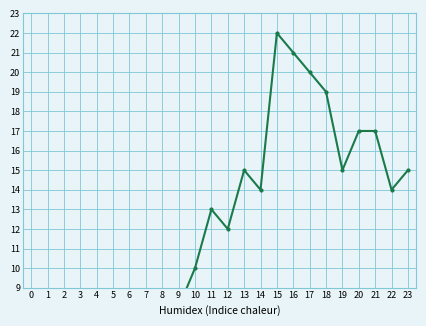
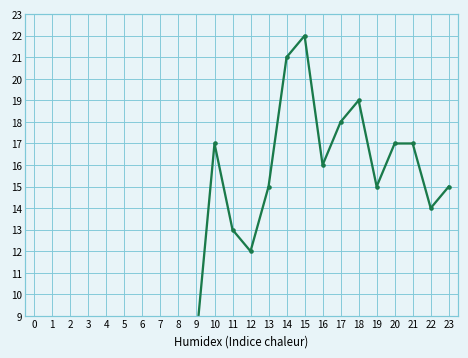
  {
-   "10": 10,
+   "10": 17,
    "11": 13,
    "12": 12,
    "13": 15,
-   "14": 14,
+   "14": 21,
    "15": 22,
-   "16": 21,
-   "17": 20,
+   "16": 16,
+   "17": 18,
    "18": 19,
    "19": 15,
    "20": 17,
    "21": 17,
    "22": 14,
    "23": 15
  }
